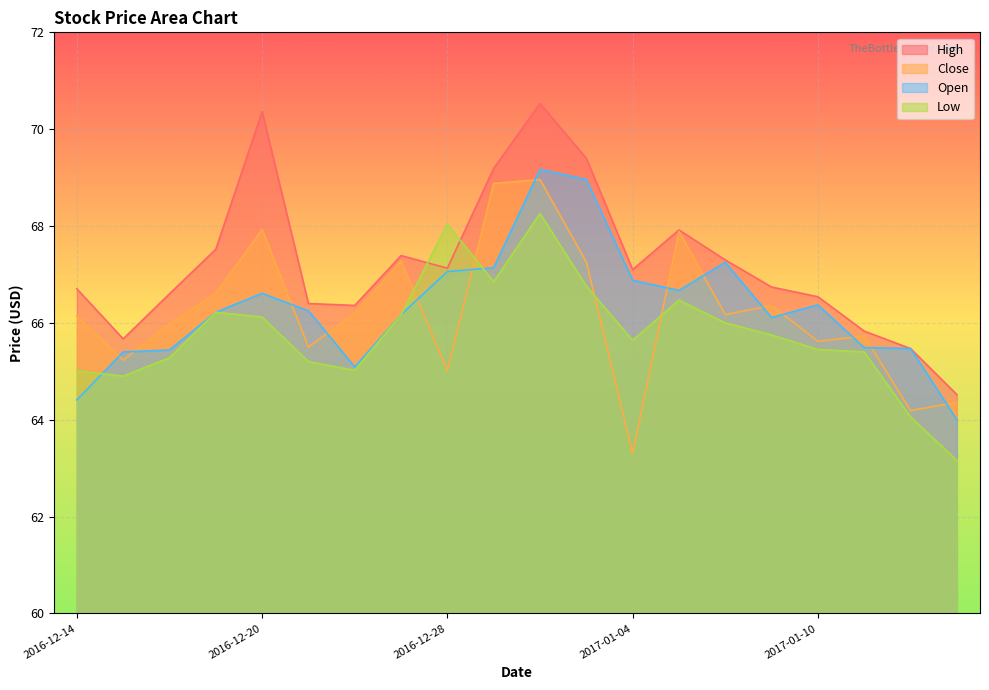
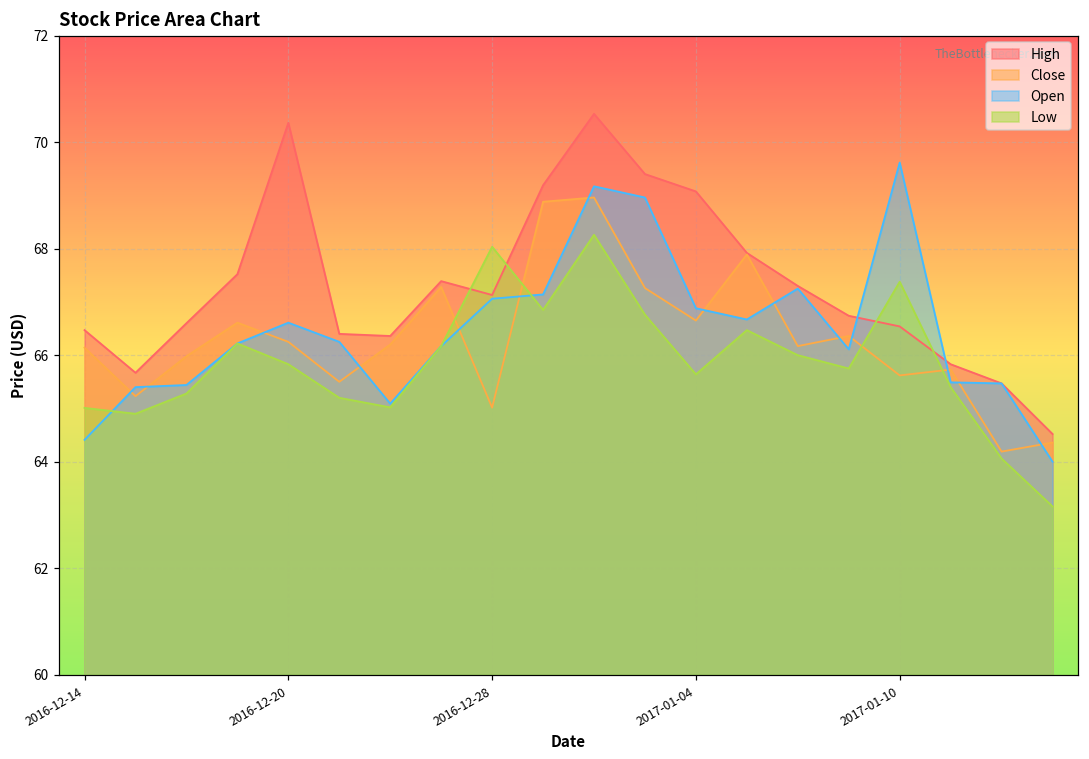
  {
    "High": {
-     "2016-12-14": 66.7,
+     "2016-12-14": 66.5,
      "2016-12-20": 70.4,
      "2016-12-28": 67.1,
-     "2017-01-04": 67.1,
+     "2017-01-04": 69.1,
      "2017-01-10": 66.5
    },
    "Close": {
      "2016-12-14": 66.1,
-     "2016-12-20": 67.9,
+     "2016-12-20": 66.3,
      "2016-12-28": 65.0,
-     "2017-01-04": 63.3,
+     "2017-01-04": 66.7,
      "2017-01-10": 65.6
    },
    "Open": {
      "2016-12-14": 64.4,
      "2016-12-20": 66.6,
      "2016-12-28": 67.1,
      "2017-01-04": 66.9,
-     "2017-01-10": 66.4
+     "2017-01-10": 69.6
    },
    "Low": {
      "2016-12-14": 65.0,
-     "2016-12-20": 66.1,
+     "2016-12-20": 65.8,
      "2016-12-28": 68.0,
      "2017-01-04": 65.6,
-     "2017-01-10": 65.4
+     "2017-01-10": 67.4
    }
  }
